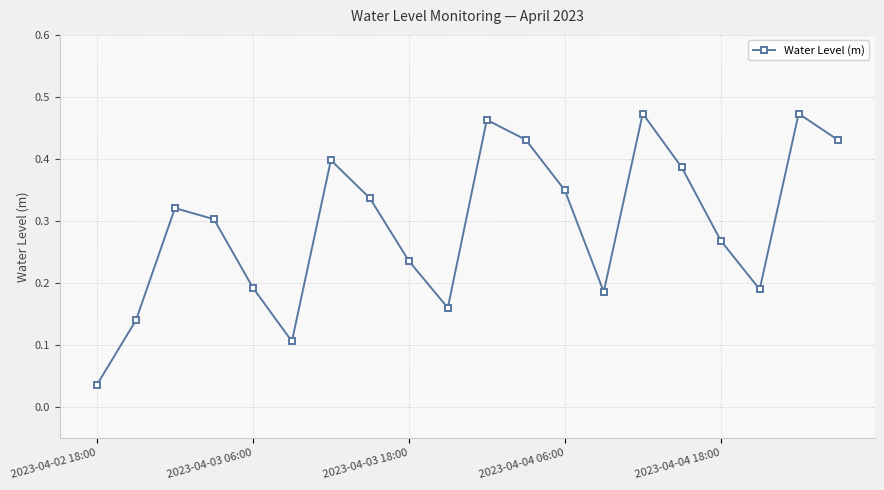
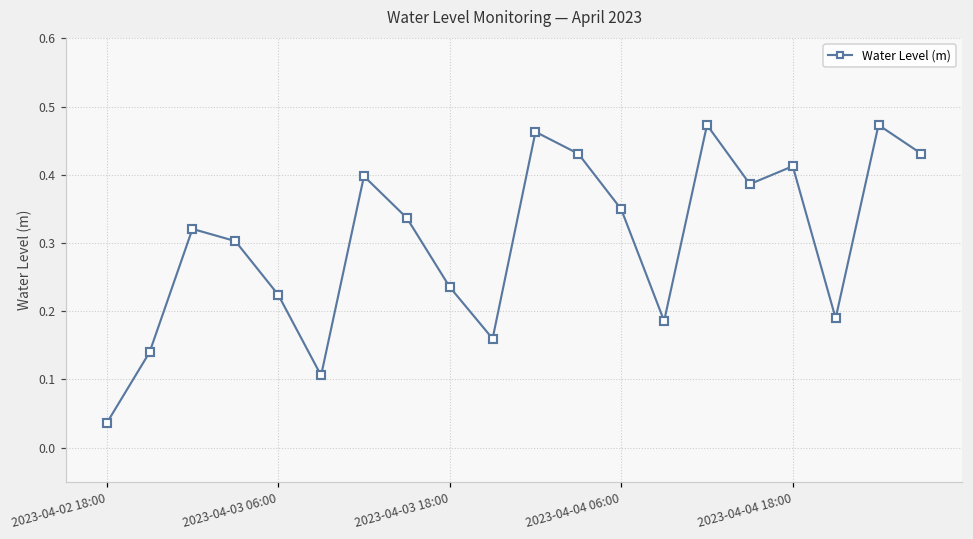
  {
    "2023-04-02 18:00": 0.04,
-   "2023-04-03 06:00": 0.19,
+   "2023-04-03 06:00": 0.22,
    "2023-04-03 18:00": 0.24,
    "2023-04-04 06:00": 0.35,
-   "2023-04-04 18:00": 0.27
+   "2023-04-04 18:00": 0.41
  }
